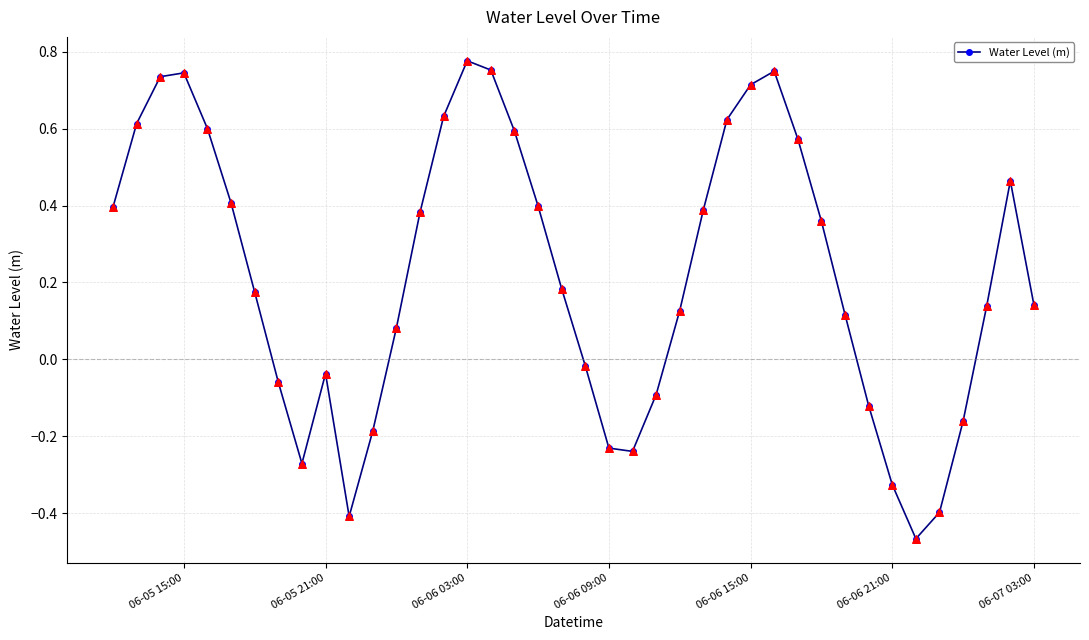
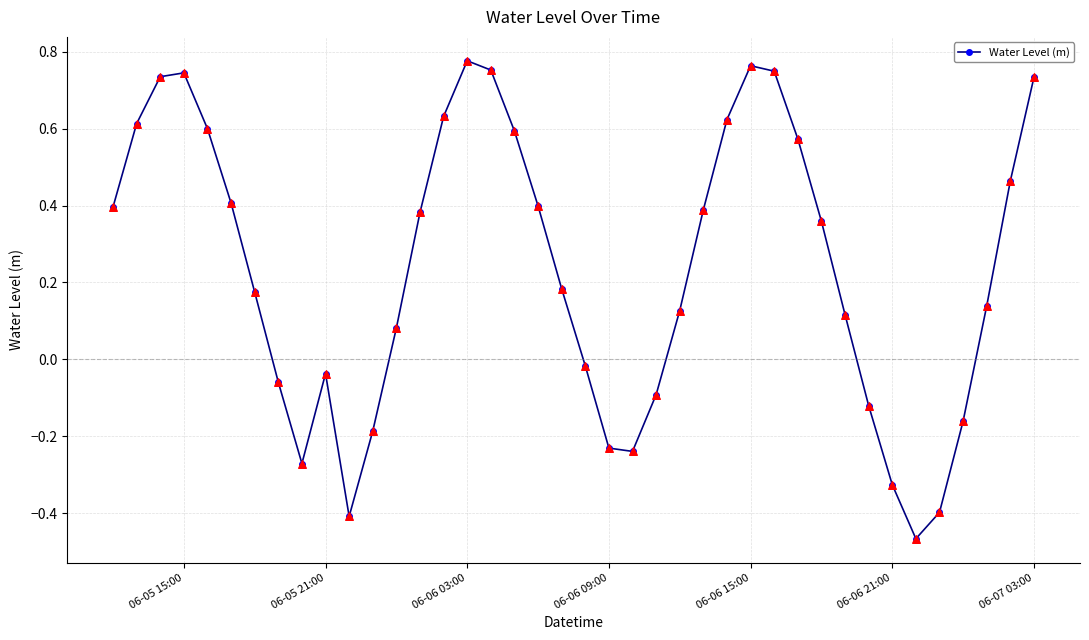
  {
    "06-05 15:00": 0.74,
    "06-05 21:00": -0.04,
    "06-06 03:00": 0.78,
    "06-06 09:00": -0.23,
-   "06-06 15:00": 0.71,
+   "06-06 15:00": 0.76,
    "06-06 21:00": -0.33,
-   "06-07 03:00": 0.14
+   "06-07 03:00": 0.73
  }
